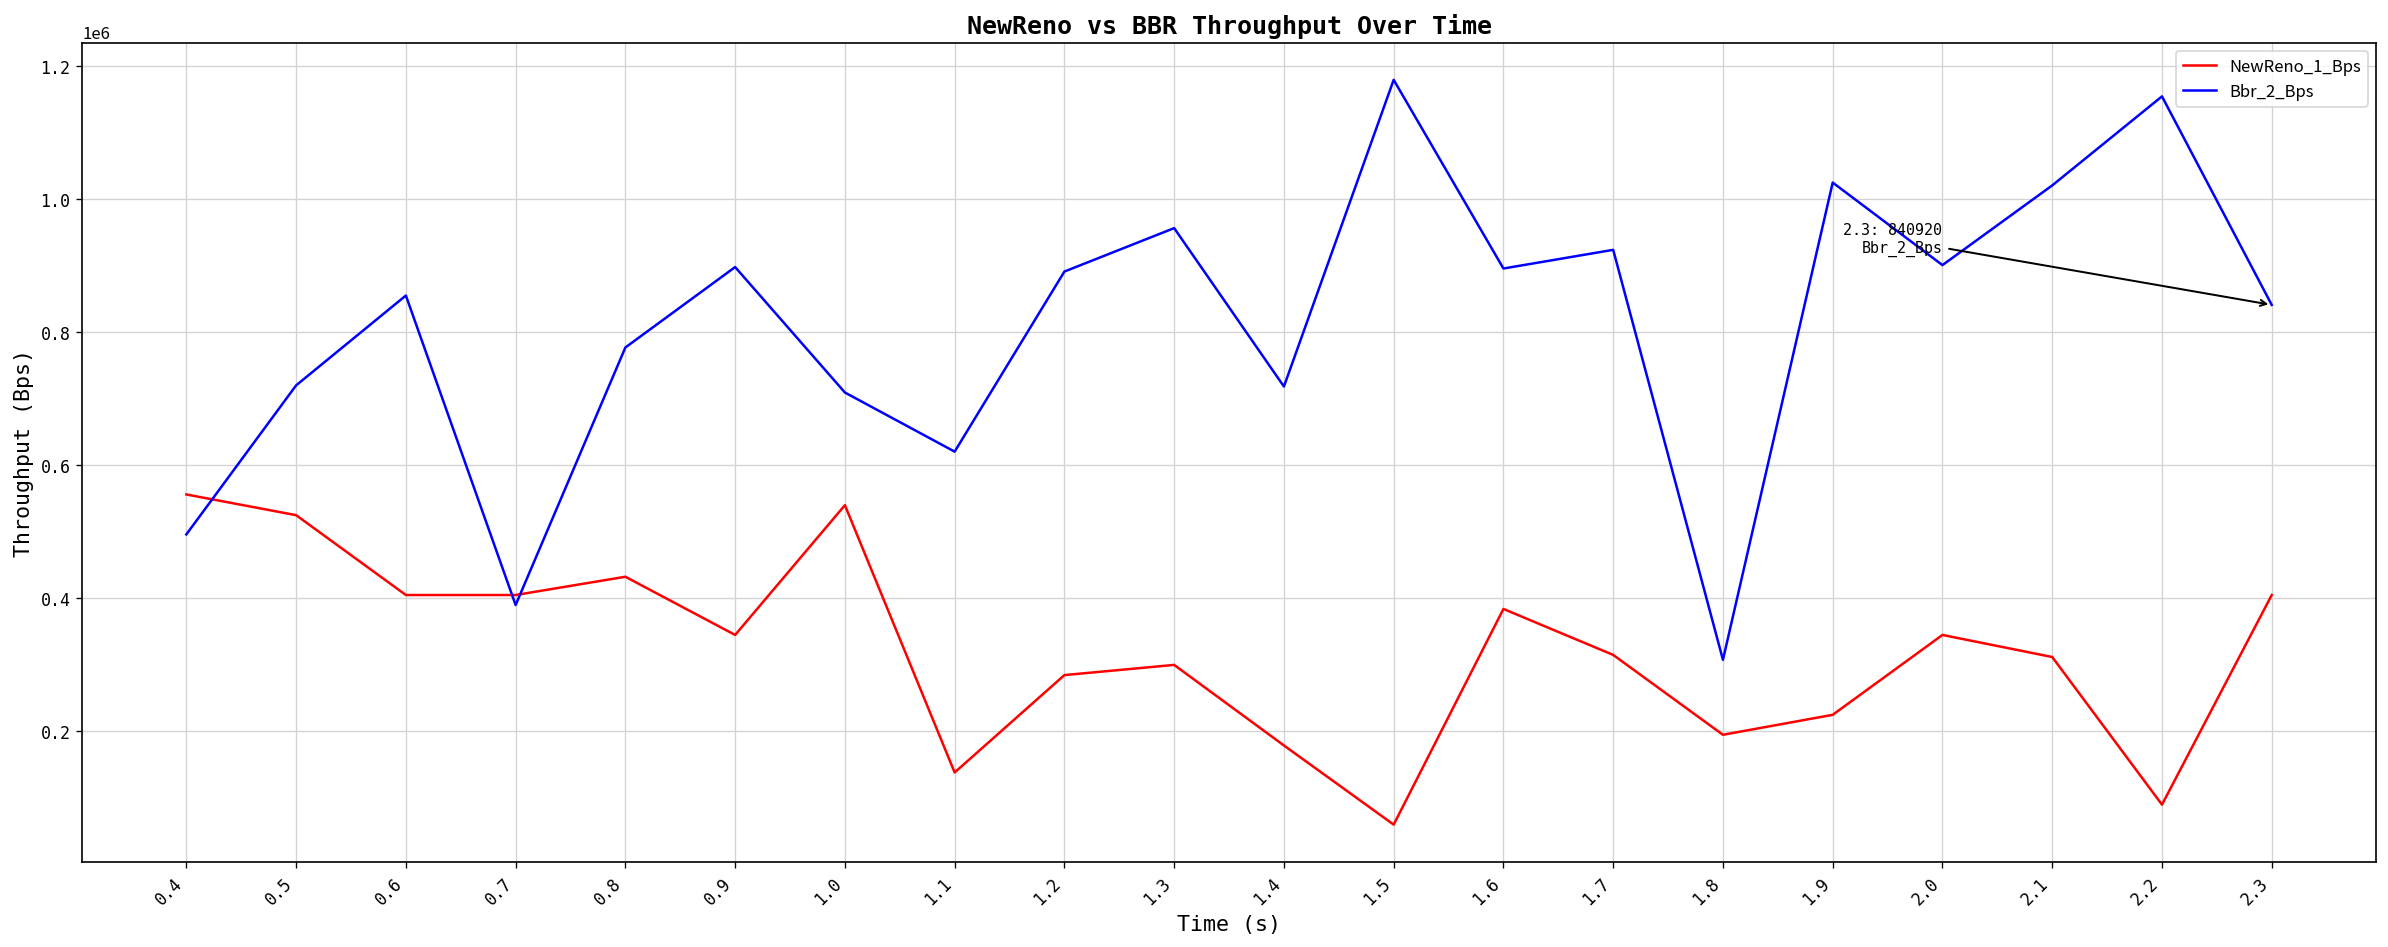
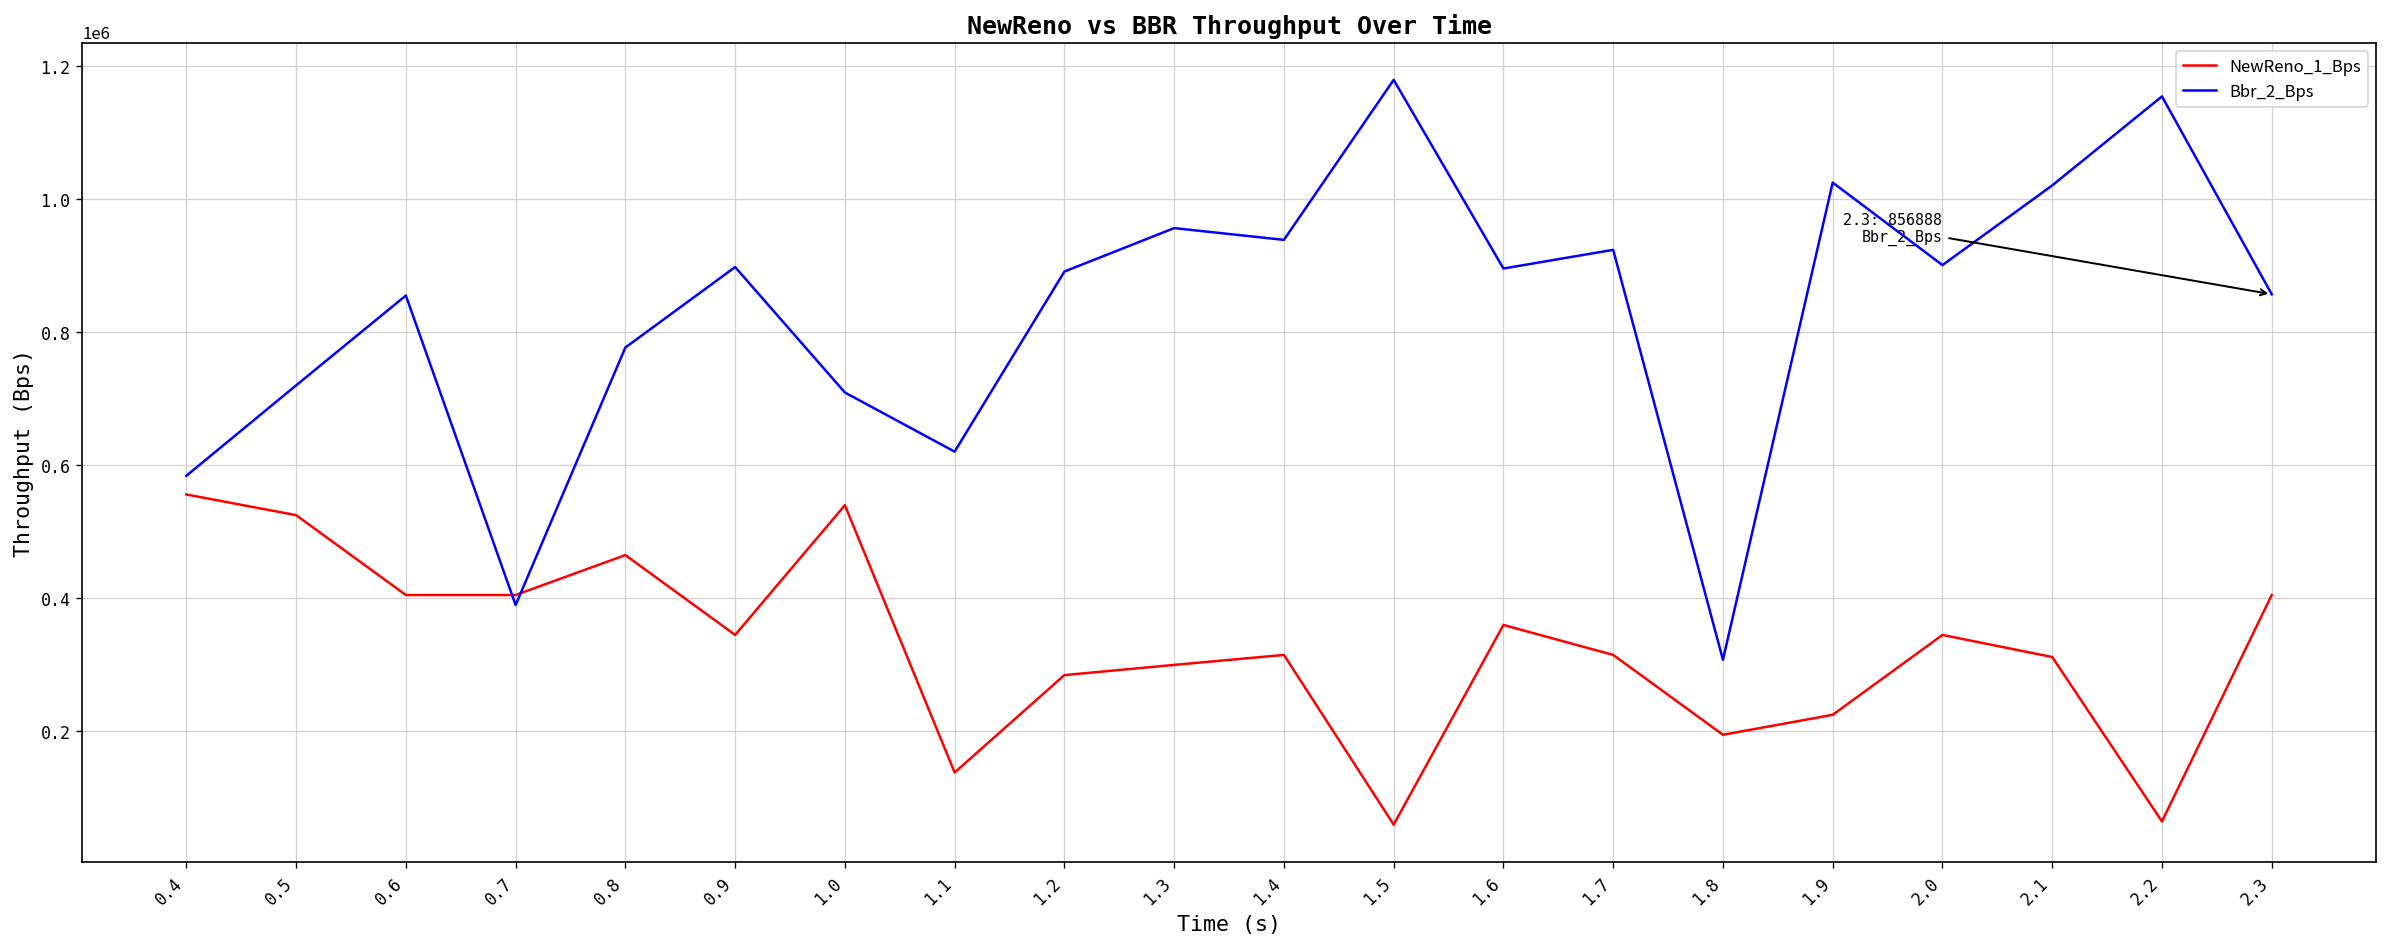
  {
    "NewReno_1_Bps": {
      "0.4": 560000,
      "0.5": 530000,
      "0.6": 410000,
      "0.7": 410000,
-     "0.8": 430000,
+     "0.8": 470000,
      "0.9": 350000,
      "1.0": 540000,
      "1.1": 140000,
      "1.2": 280000,
      "1.3": 300000,
-     "1.4": 180000,
+     "1.4": 320000,
      "1.5": 60000,
-     "1.6": 380000,
+     "1.6": 360000,
      "1.7": 320000,
      "1.8": 200000,
      "1.9": 230000,
      "2.0": 350000,
      "2.1": 310000,
-     "2.2": 90000,
+     "2.2": 60000,
      "2.3": 410000
    },
    "Bbr_2_Bps": {
-     "0.4": 500000,
-     "1.4": 720000,
-     "2.3": 840920
+     "0.4": 580000,
+     "1.4": 940000,
+     "2.3": 856888
    }
  }
